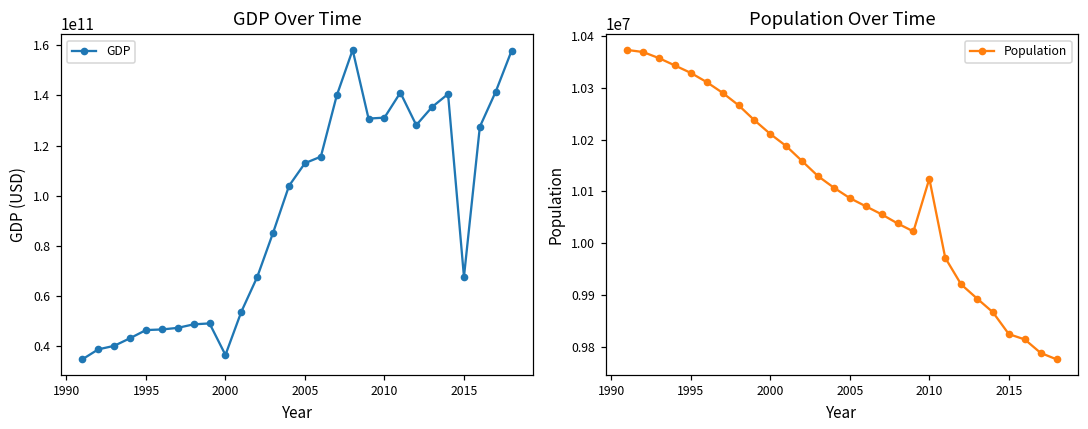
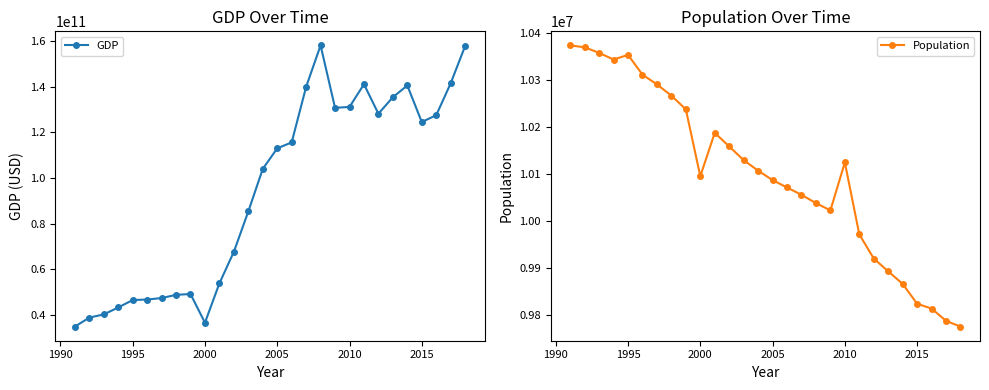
  {
    "GDP Over Time": {
      "1995": 46000000000,
      "2000": 36000000000,
      "2005": 113000000000,
      "2010": 131000000000,
-     "2015": 68000000000
+     "2015": 125000000000
    },
    "Population Over Time": {
-     "1995": 10330000,
-     "2000": 10210000,
+     "1995": 10350000,
+     "2000": 10100000,
      "2005": 10090000,
      "2010": 10120000,
      "2015": 9820000
    }
  }
